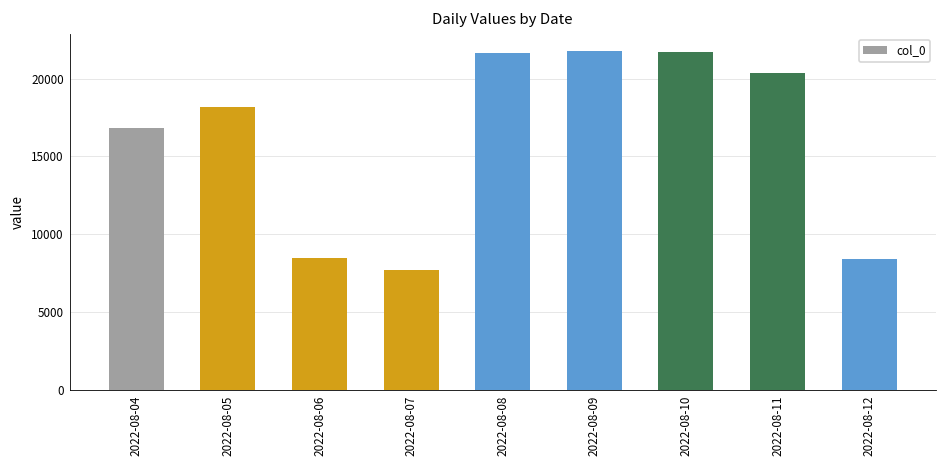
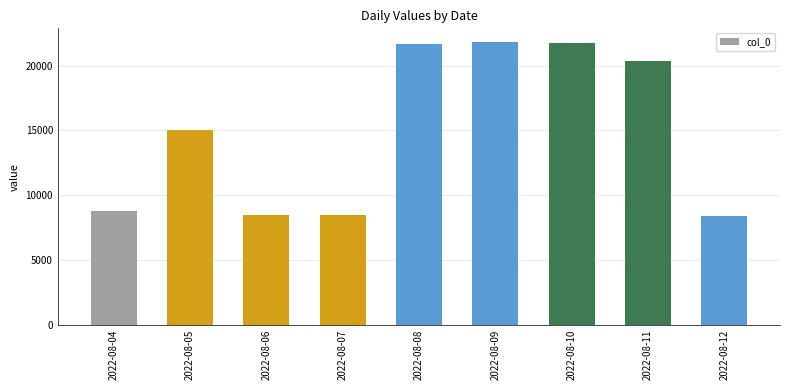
  {
-   "2022-08-04": 16800,
-   "2022-08-05": 18200,
+   "2022-08-04": 8800,
+   "2022-08-05": 15000,
    "2022-08-06": 8500,
-   "2022-08-07": 7700,
+   "2022-08-07": 8500,
    "2022-08-08": 21700,
    "2022-08-09": 21800,
    "2022-08-10": 21700,
    "2022-08-11": 20300,
    "2022-08-12": 8400
  }
